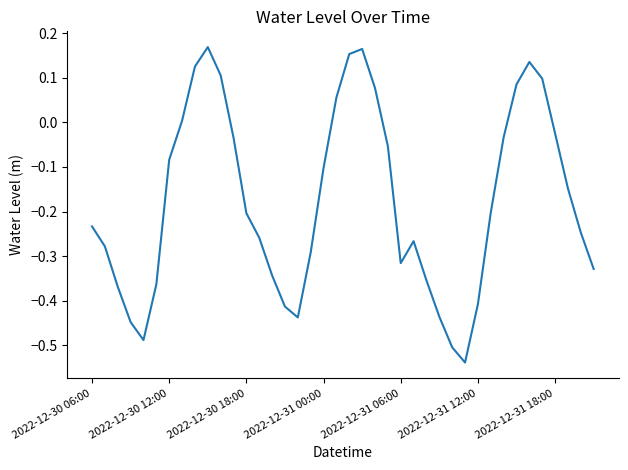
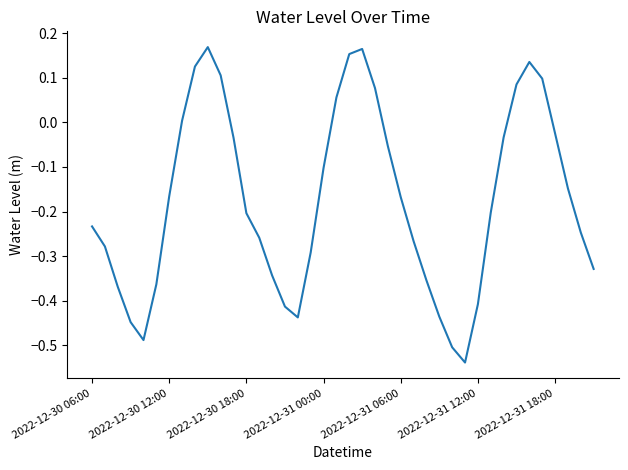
  {
    "2022-12-30 06:00": -0.23,
-   "2022-12-30 12:00": -0.08,
+   "2022-12-30 12:00": -0.17,
    "2022-12-30 18:00": -0.20,
    "2022-12-31 00:00": -0.10,
-   "2022-12-31 06:00": -0.32,
+   "2022-12-31 06:00": -0.17,
    "2022-12-31 12:00": -0.41,
    "2022-12-31 18:00": -0.02
  }
